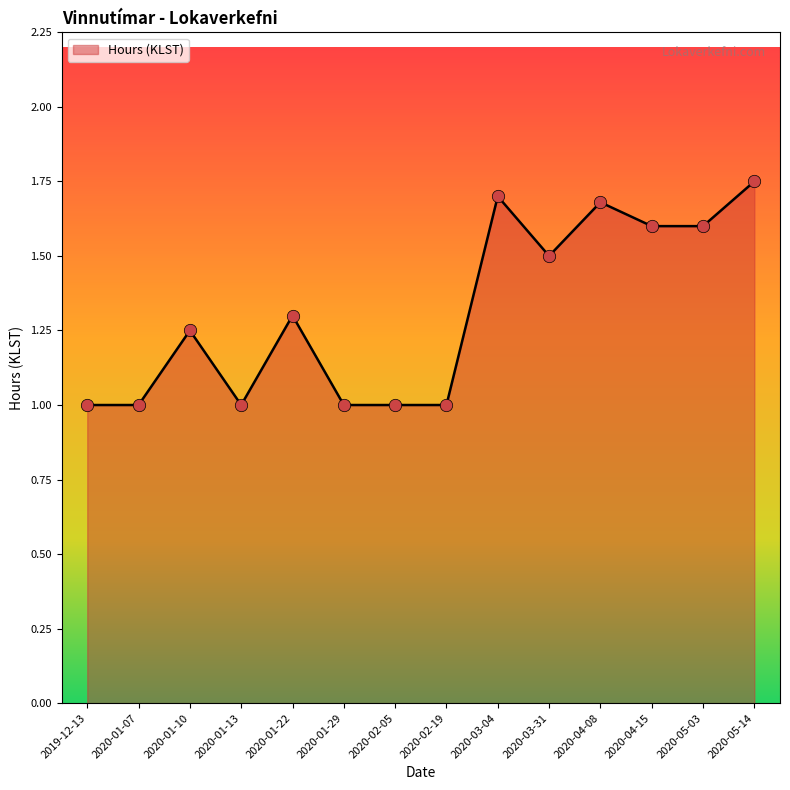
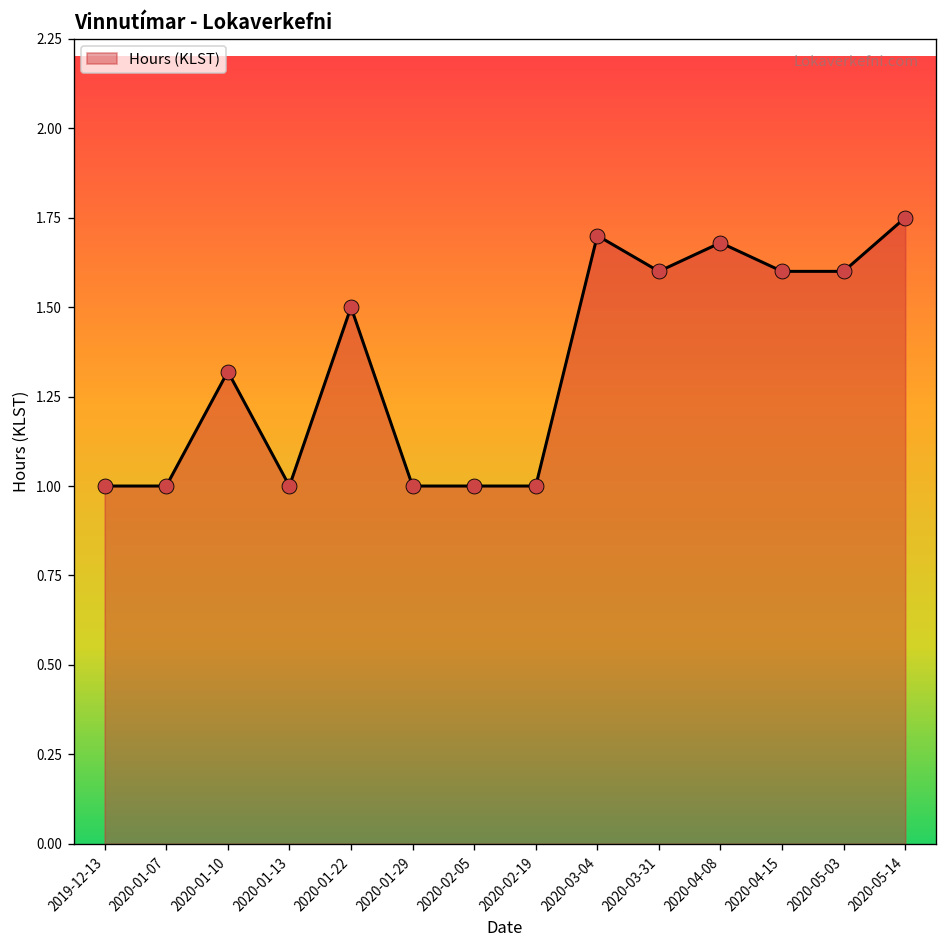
  {
    "2019-12-13": 1.00,
    "2020-01-07": 1.00,
-   "2020-01-10": 1.25,
+   "2020-01-10": 1.32,
    "2020-01-13": 1.00,
-   "2020-01-22": 1.3,
+   "2020-01-22": 1.5,
    "2020-01-29": 1.00,
    "2020-02-05": 1.00,
    "2020-02-19": 1.00,
    "2020-03-04": 1.70,
-   "2020-03-31": 1.5,
+   "2020-03-31": 1.6,
    "2020-04-08": 1.68,
    "2020-04-15": 1.60,
    "2020-05-03": 1.60,
    "2020-05-14": 1.75
  }
